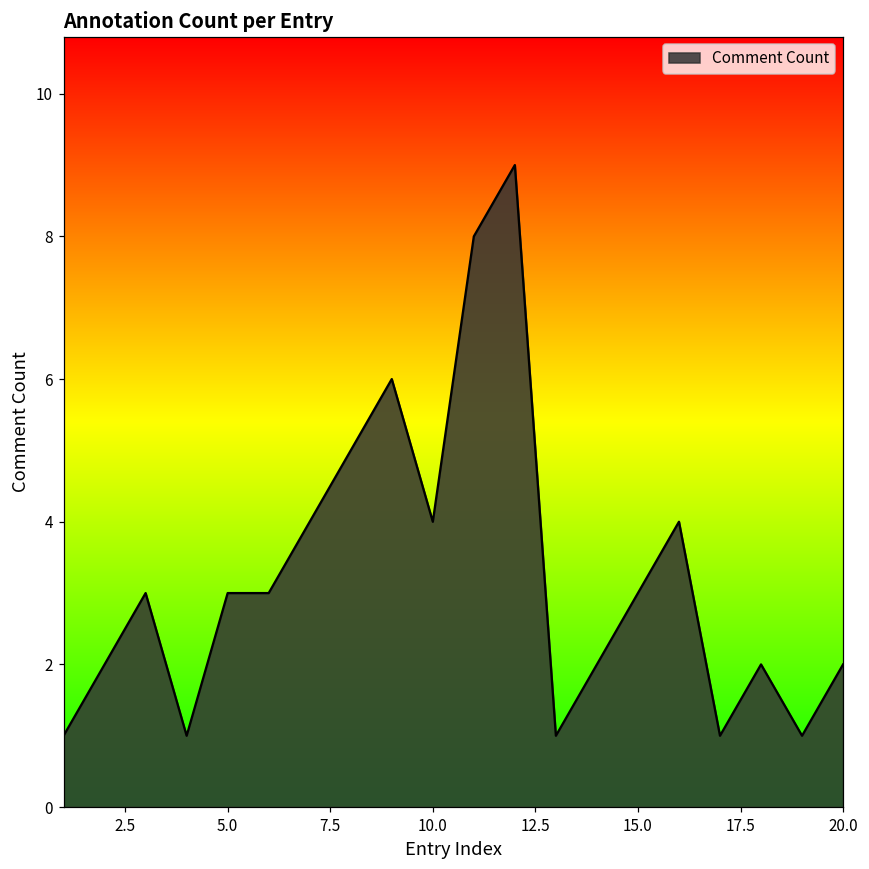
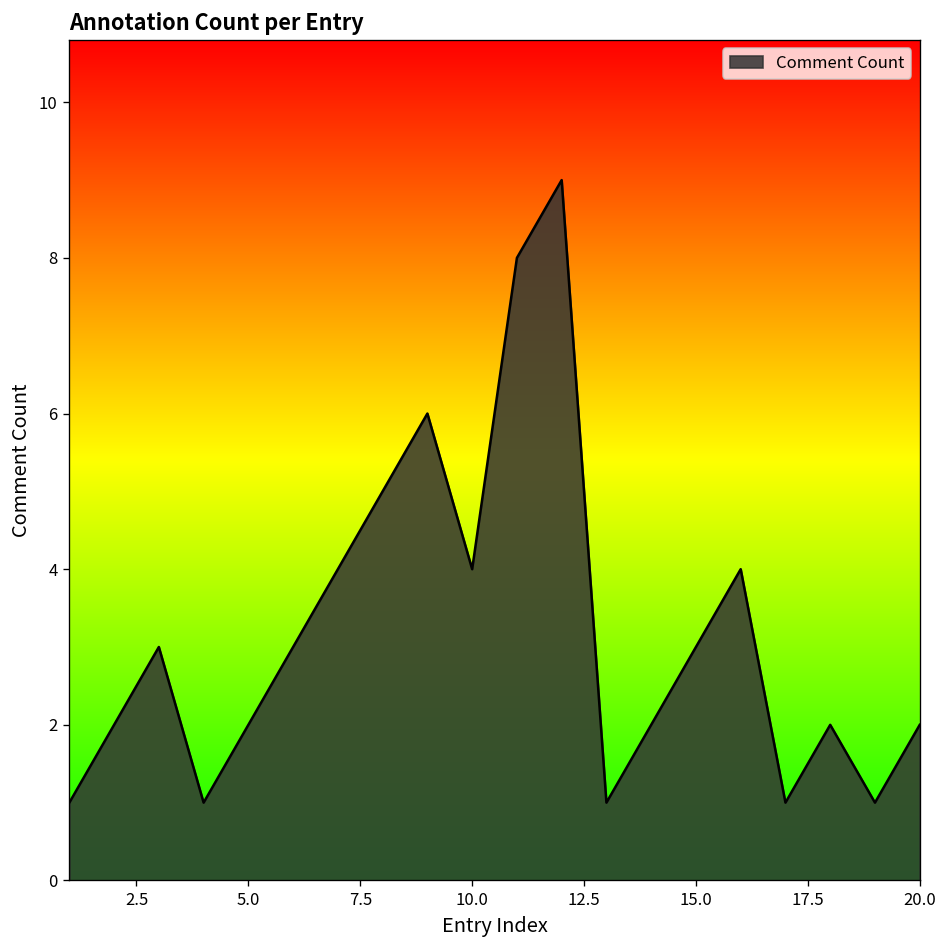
  {
-   "5.0": 3,
+   "5.0": 2,
    "10.0": 4,
    "15.0": 3,
    "20.0": 2
  }
